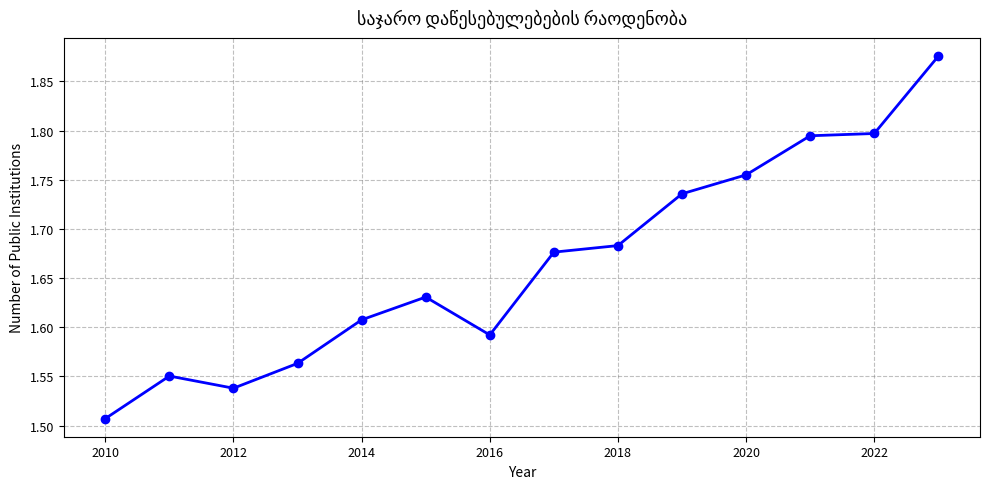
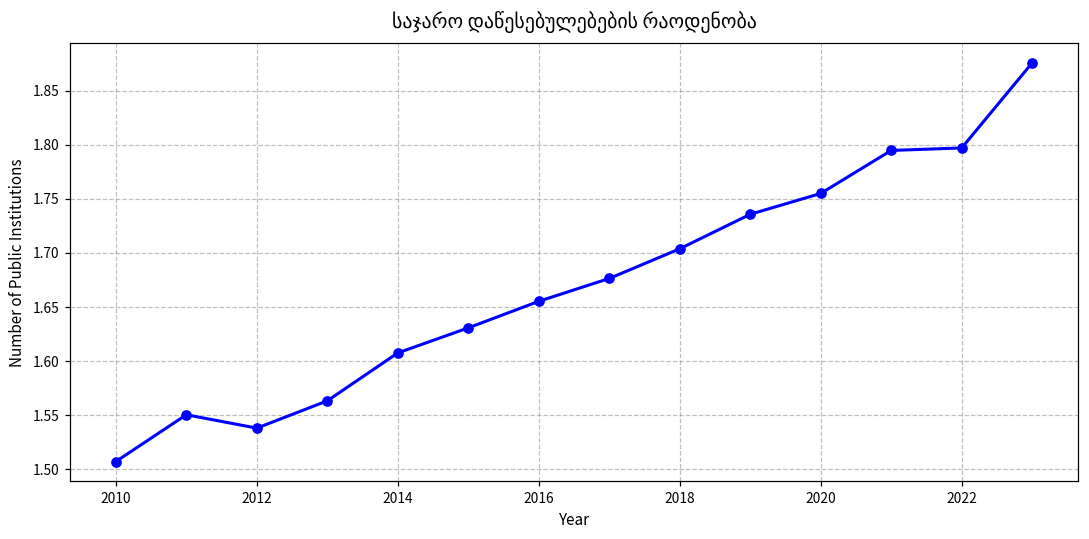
  {
    "2010": 1.51,
    "2012": 1.54,
    "2014": 1.61,
-   "2016": 1.59,
-   "2018": 1.68,
+   "2016": 1.66,
+   "2018": 1.70,
    "2020": 1.75,
    "2022": 1.80
  }
